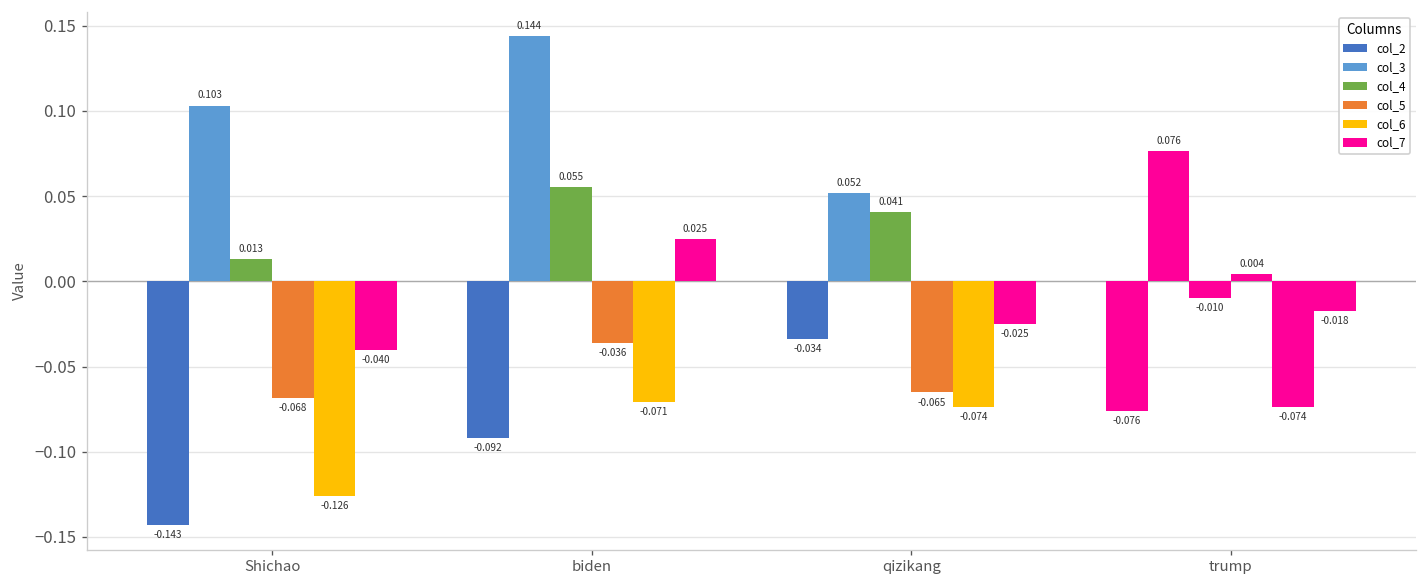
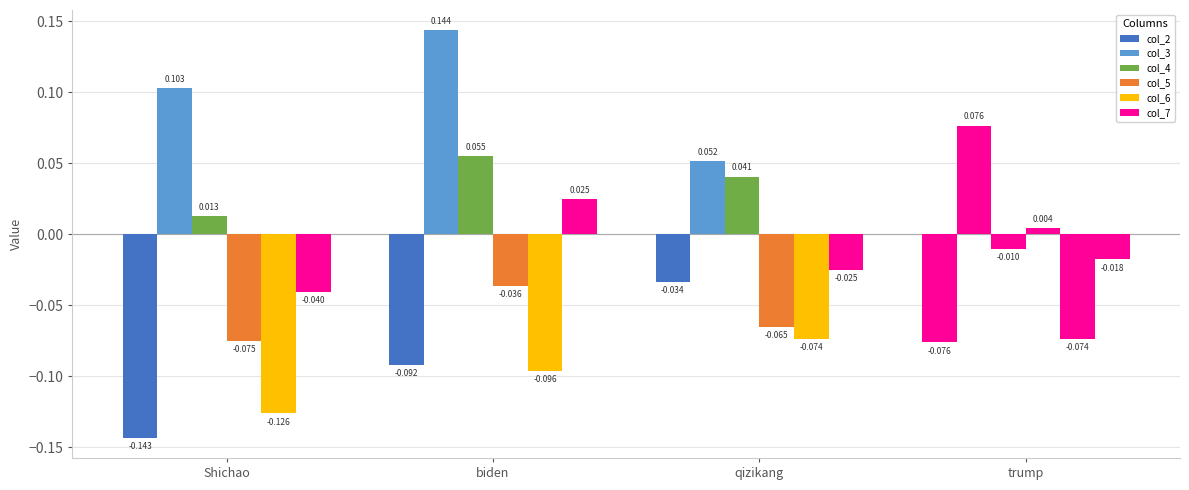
  {
    "col_4": {
      "Shichao": 0.013,
      "biden": 0.055,
      "qizikang": 0.041,
      "trump": -0.010
    },
    "col_5": {
-     "Shichao": -0.068,
+     "Shichao": -0.075,
      "biden": -0.036,
      "qizikang": -0.065,
      "trump": 0.004
    },
    "col_6": {
      "Shichao": -0.126,
-     "biden": -0.071,
+     "biden": -0.096,
      "qizikang": -0.074,
      "trump": -0.074
    },
    "col_7": {
      "Shichao": -0.040,
      "biden": 0.025,
      "qizikang": -0.025,
      "trump": -0.018
    }
  }
